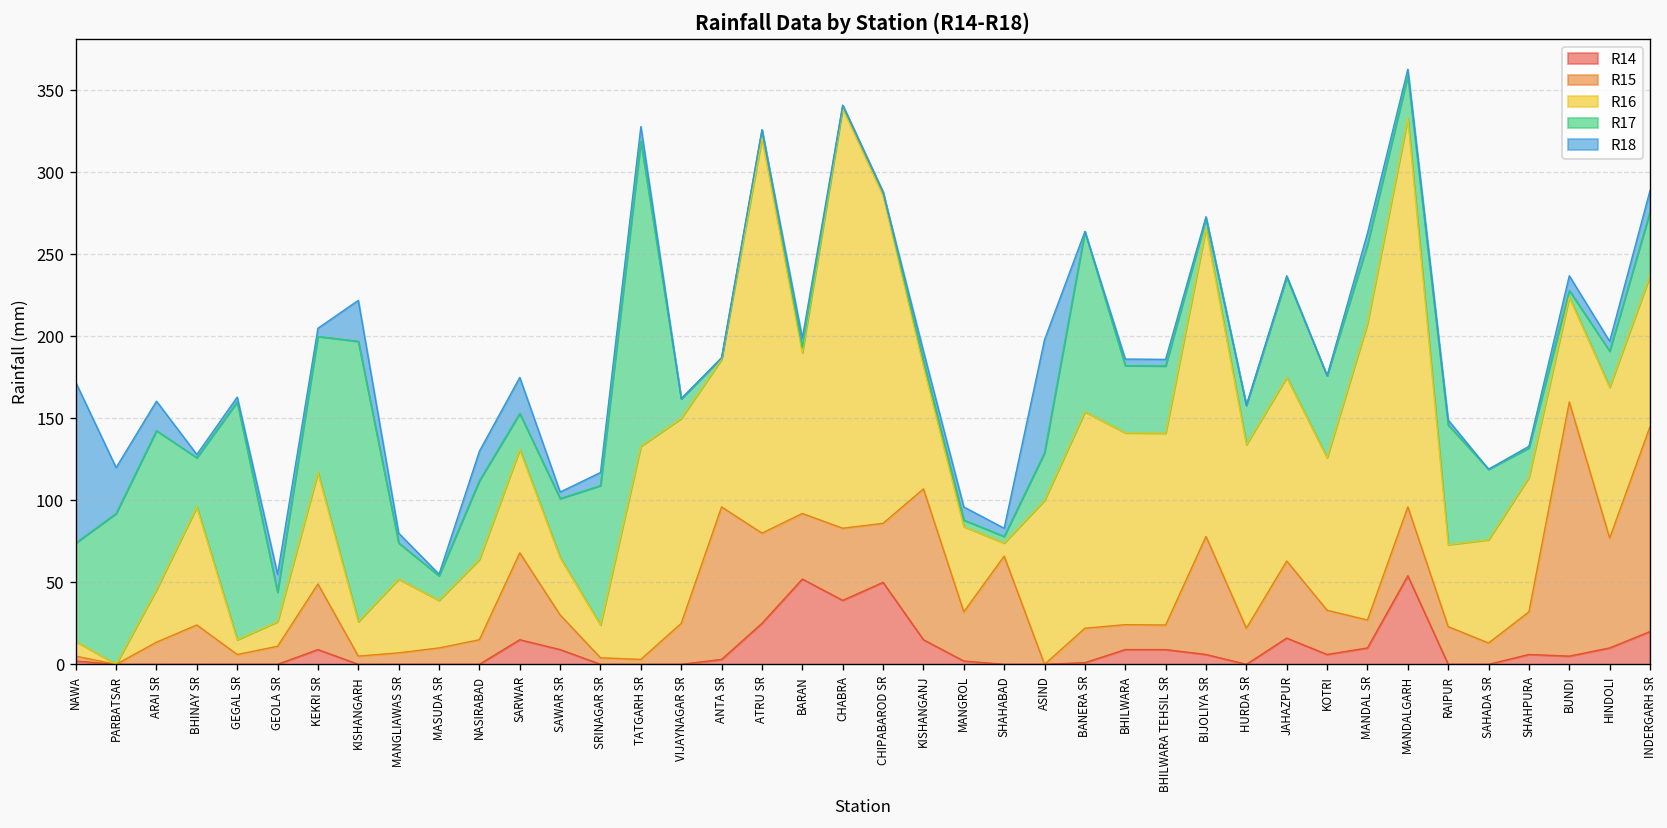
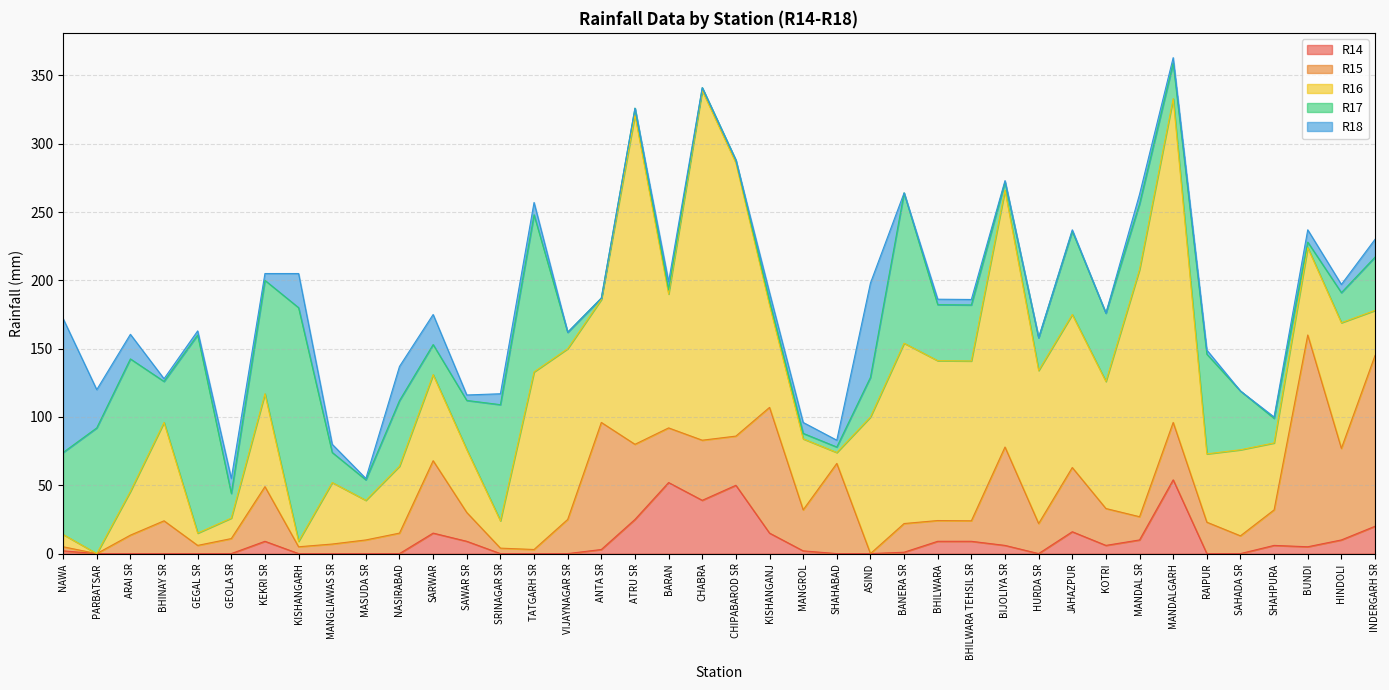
  {
    "R16": {
      "NAWA": 9,
      "ARAI SR": 32,
      "BHINAY SR": 72,
      "GEGAL SR": 9,
      "GEOLA SR": 15,
      "KEKRI SR": 68,
-     "KISHANGARH": 21,
+     "KISHANGARH": 4,
      "MANGLIAWAS SR": 45,
      "MASUDA SR": 29,
      "NASIRABAD": 49,
      "SARWAR": 63,
-     "SAWAR SR": 35,
+     "SAWAR SR": 46,
      "SRINAGAR SR": 20,
      "TATGARH SR": 130,
      "VIJAYNAGAR SR": 125,
      "ATRU SR": 241,
      "BARAN": 98,
      "CHABRA": 256,
      "CHIPABAROD SR": 200,
      "KISHANGANJ": 75,
      "MANGROL": 52,
      "SHAHABAD": 8,
      "ASIND": 100,
      "BANERA SR": 132,
      "BHILWARA": 117,
      "BHILWARA TEHSIL SR": 117,
      "BIJOLIYA SR": 188,
      "HURDA SR": 112,
      "JAHAZPUR": 112,
      "KOTRI": 93,
      "MANDAL SR": 181,
      "MANDALGARH": 237,
      "RAIPUR": 50,
      "SAHADA SR": 63,
-     "SHAHPURA": 82,
+     "SHAHPURA": 49,
      "BUNDI": 64,
      "HINDOLI": 92,
-     "INDERGARH SR": 92
+     "INDERGARH SR": 33
    },
    "R17": {
      "NAWA": 60,
      "PARBATSAR": 92,
      "ARAI SR": 97,
      "BHINAY SR": 30,
      "GEGAL SR": 145,
      "GEOLA SR": 18,
      "KEKRI SR": 83,
      "KISHANGARH": 171,
      "MANGLIAWAS SR": 22,
      "NASIRABAD": 48,
      "SARWAR": 22,
      "SAWAR SR": 36,
      "SRINAGAR SR": 85,
-     "TATGARH SR": 186,
+     "TATGARH SR": 115,
      "BARAN": 3,
      "KISHANGANJ": 3,
      "MANGROL": 4,
      "SHAHABAD": 4,
      "ASIND": 29,
      "BHILWARA": 41,
      "BHILWARA TEHSIL SR": 41,
      "MANDAL SR": 48,
      "MANDALGARH": 26,
      "RAIPUR": 73,
      "BUNDI": 4,
      "HINDOLI": 22,
      "INDERGARH SR": 39
    },
    "R18": {
      "NAWA": 98,
      "PARBATSAR": 28,
      "ARAI SR": 18,
      "BHINAY SR": 2,
      "GEGAL SR": 3,
      "GEOLA SR": 11,
      "KEKRI SR": 5,
      "KISHANGARH": 25,
      "MANGLIAWAS SR": 6,
-     "NASIRABAD": 18,
+     "NASIRABAD": 25,
      "SARWAR": 22,
      "SAWAR SR": 4,
      "SRINAGAR SR": 8,
      "TATGARH SR": 9,
      "BARAN": 6,
      "KISHANGANJ": 6,
      "MANGROL": 8,
      "SHAHABAD": 5,
      "ASIND": 69,
      "BHILWARA": 4,
      "BHILWARA TEHSIL SR": 4,
      "MANDAL SR": 7,
      "MANDALGARH": 4,
      "RAIPUR": 3,
      "BUNDI": 9,
      "HINDOLI": 6,
      "INDERGARH SR": 13
    }
  }
